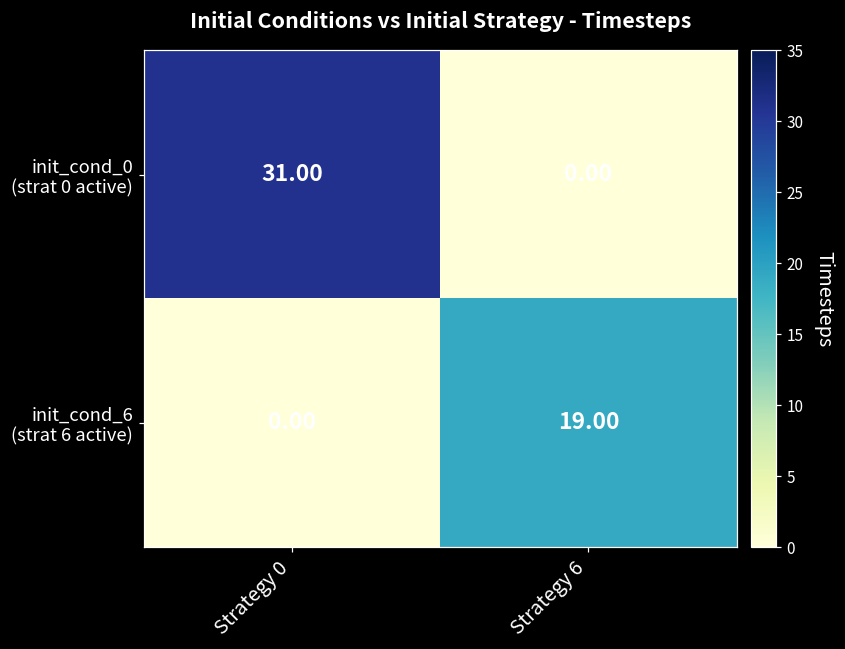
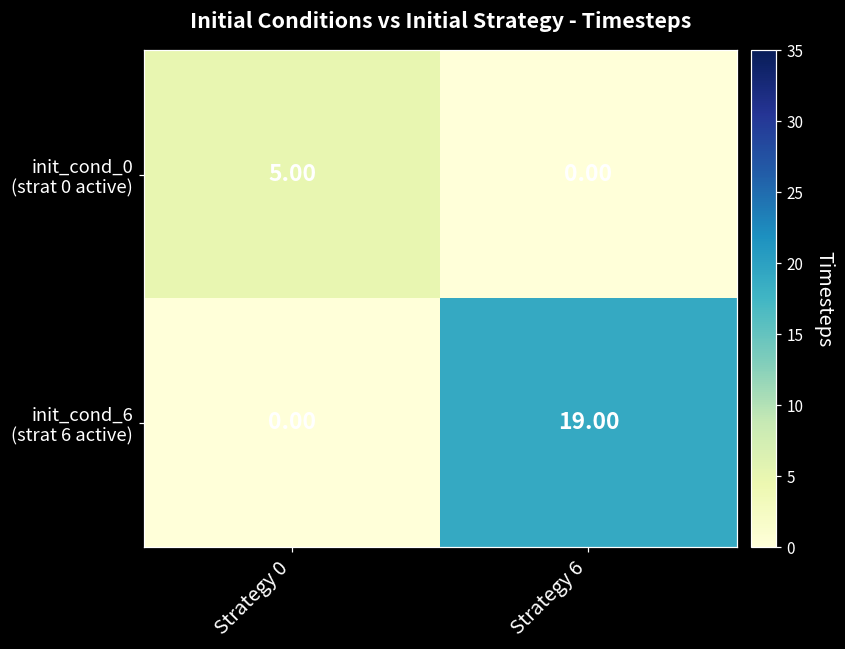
  {
    "init_cond_0 (strat 0 active)": {
-     "Strategy 0": 31.00
+     "Strategy 0": 5.00
    },
    "init_cond_6 (strat 6 active)": {
      "Strategy 6": 19.00
    }
  }
